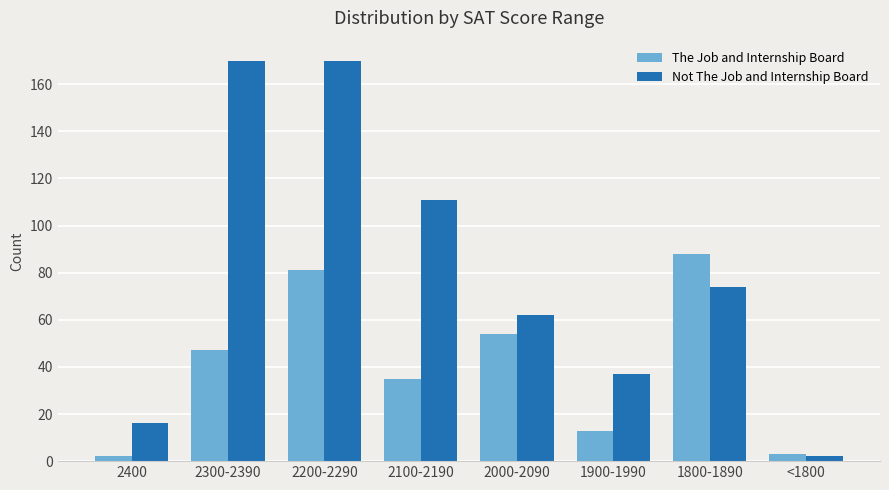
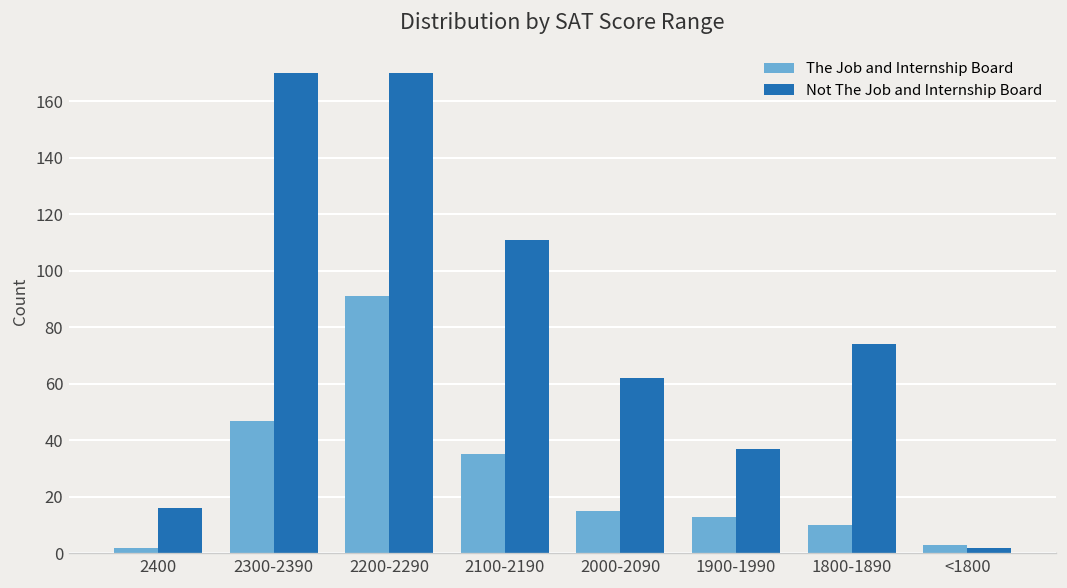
  {
    "The Job and Internship Board": {
      "2400": 2,
      "2300-2390": 47,
-     "2200-2290": 81,
+     "2200-2290": 91,
      "2100-2190": 35,
-     "2000-2090": 54,
+     "2000-2090": 15,
      "1900-1990": 13,
-     "1800-1890": 88,
+     "1800-1890": 10,
      "<1800": 3
    },
    "Not The Job and Internship Board": {
      "2400": 16,
      "2300-2390": 170,
      "2200-2290": 170,
      "2100-2190": 111,
      "2000-2090": 62,
      "1900-1990": 37,
      "1800-1890": 74,
      "<1800": 2
    }
  }
